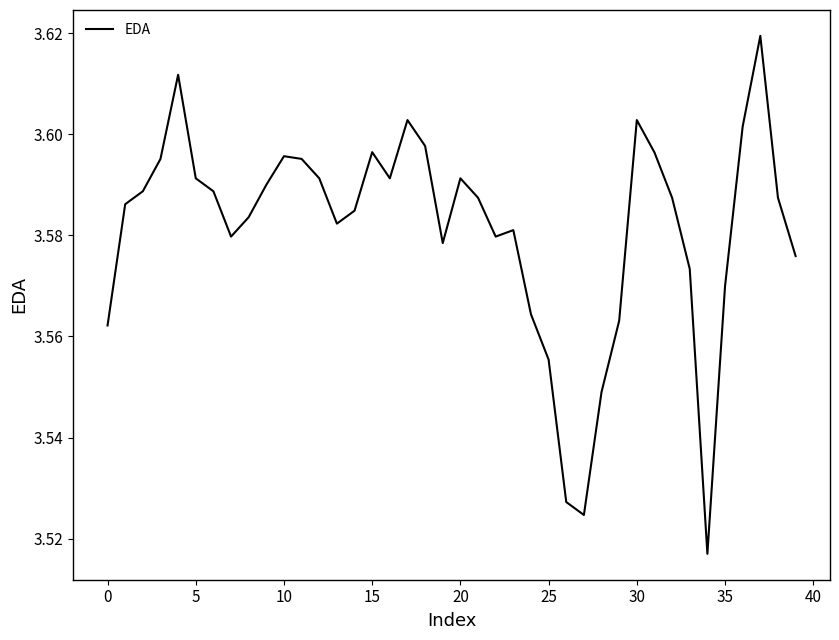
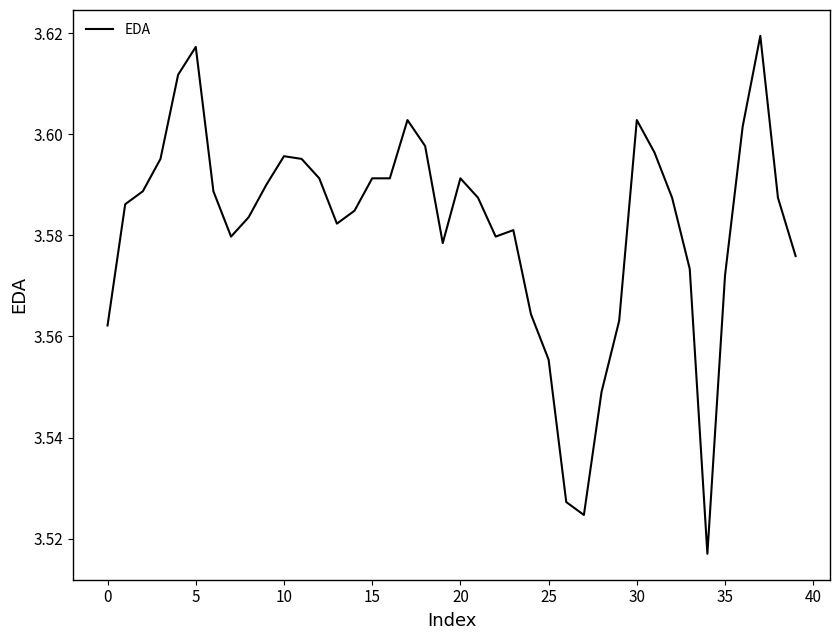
  {
    "0": 3.562,
-   "5": 3.591,
+   "5": 3.617,
    "10": 3.596,
-   "15": 3.596,
+   "15": 3.591,
    "20": 3.591,
    "25": 3.555,
    "30": 3.603,
-   "35": 3.570
+   "35": 3.572
  }
